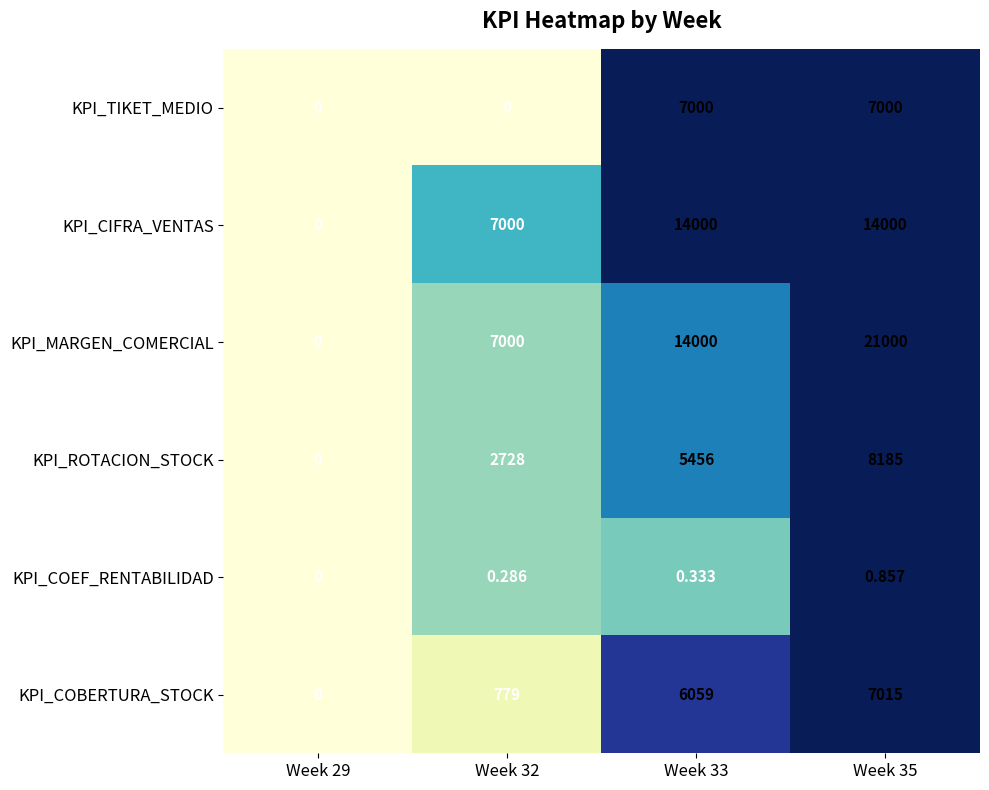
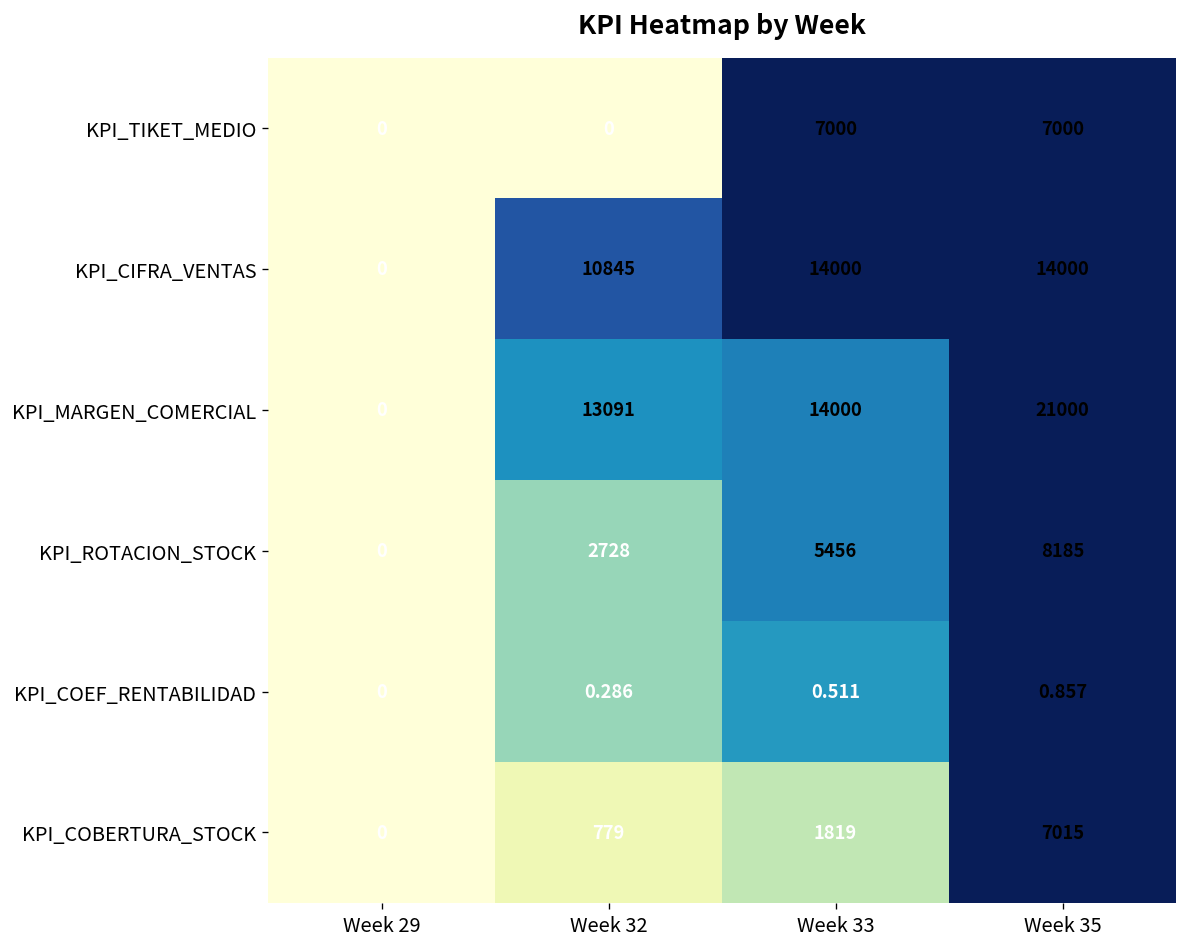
  {
    "KPI_TIKET_MEDIO": {
      "Week 33": 7000,
      "Week 35": 7000
    },
    "KPI_CIFRA_VENTAS": {
-     "Week 32": 7000,
+     "Week 32": 10845,
      "Week 33": 14000,
      "Week 35": 14000
    },
    "KPI_MARGEN_COMERCIAL": {
-     "Week 32": 7000,
+     "Week 32": 13091,
      "Week 33": 14000,
      "Week 35": 21000
    },
    "KPI_ROTACION_STOCK": {
      "Week 32": 2728,
      "Week 33": 5456,
      "Week 35": 8185
    },
    "KPI_COEF_RENTABILIDAD": {
      "Week 32": 0.286,
-     "Week 33": 0.333,
+     "Week 33": 0.511,
      "Week 35": 0.857
    },
    "KPI_COBERTURA_STOCK": {
      "Week 32": 779,
-     "Week 33": 6059,
+     "Week 33": 1819,
      "Week 35": 7015
    }
  }
